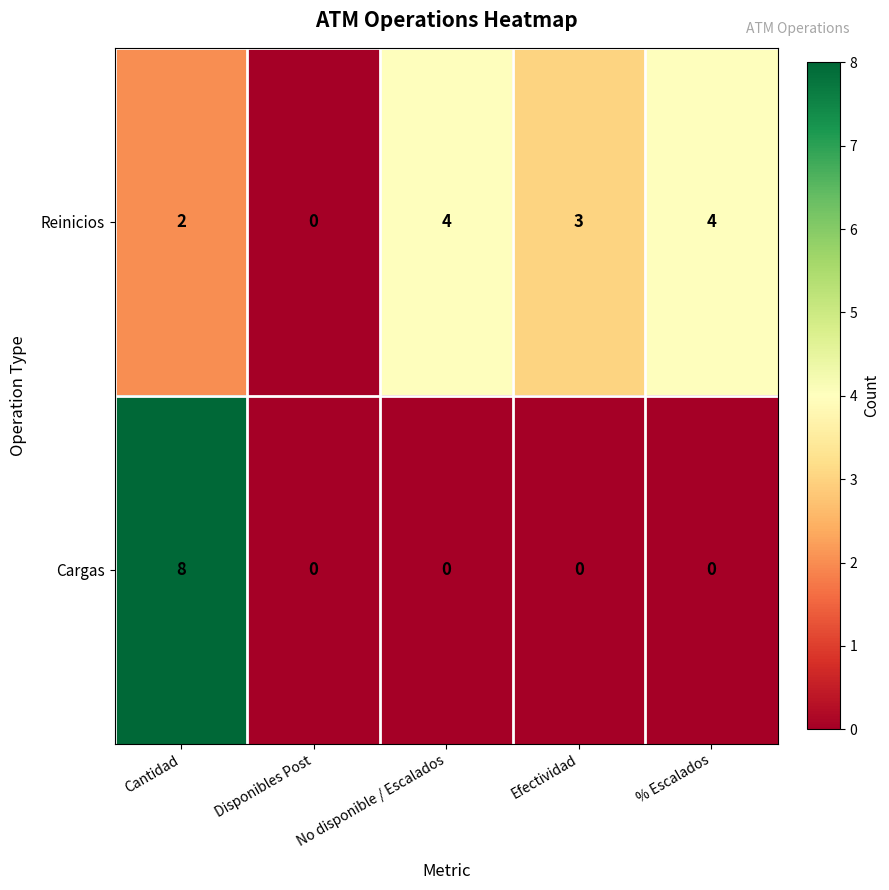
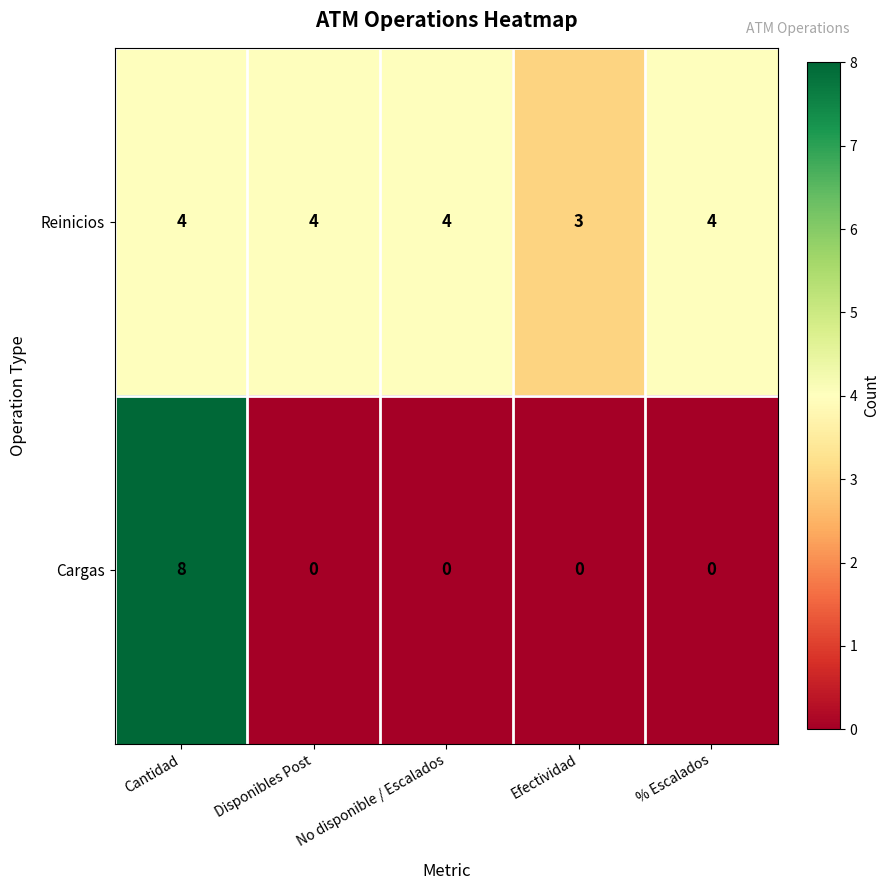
  {
    "Reinicios": {
-     "Cantidad": 2,
-     "Disponibles Post": 0,
+     "Cantidad": 4,
+     "Disponibles Post": 4,
      "No disponible / Escalados": 4,
      "Efectividad": 3,
      "% Escalados": 4
    },
    "Cargas": {
      "Cantidad": 8,
      "Disponibles Post": 0,
      "No disponible / Escalados": 0,
      "Efectividad": 0,
      "% Escalados": 0
    }
  }
